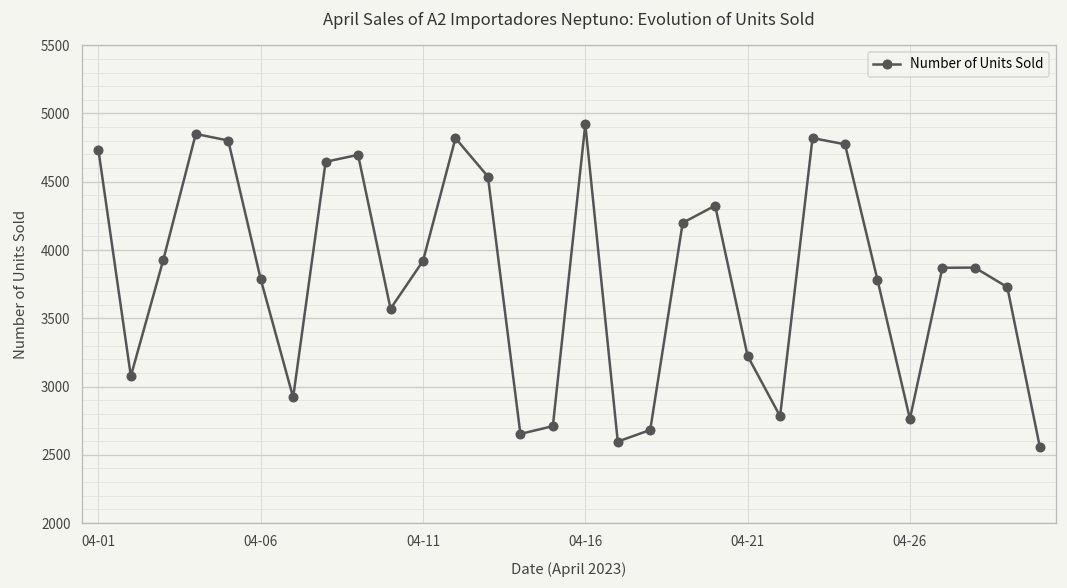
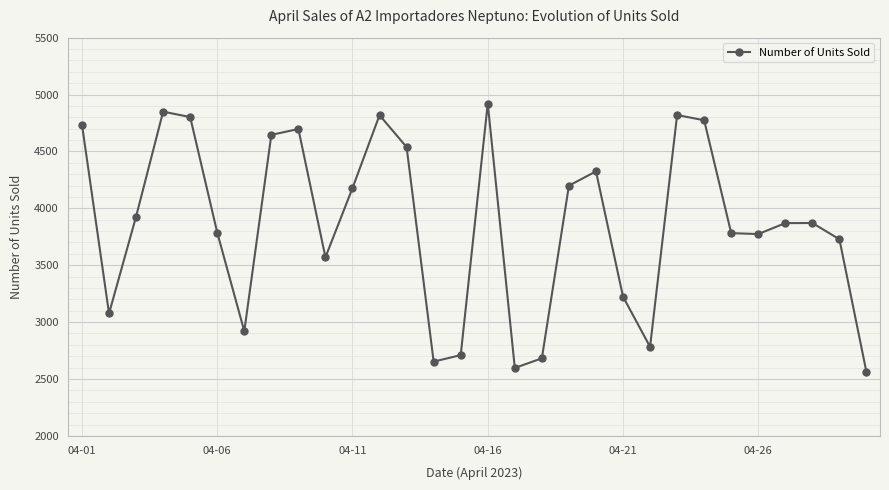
  {
    "04-01": 4740,
    "04-06": 3790,
-   "04-11": 3920,
+   "04-11": 4180,
    "04-16": 4920,
    "04-21": 3220,
-   "04-26": 2760
+   "04-26": 3770
  }
